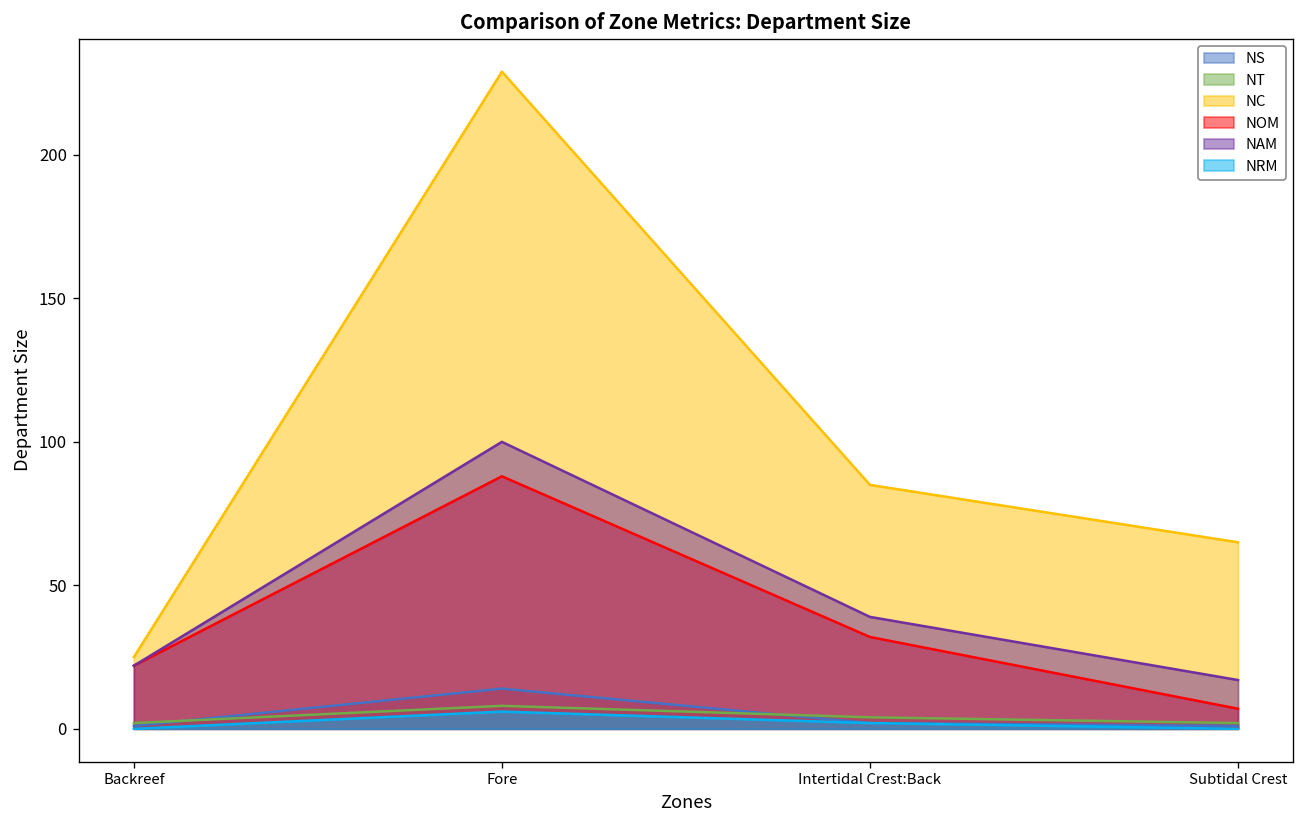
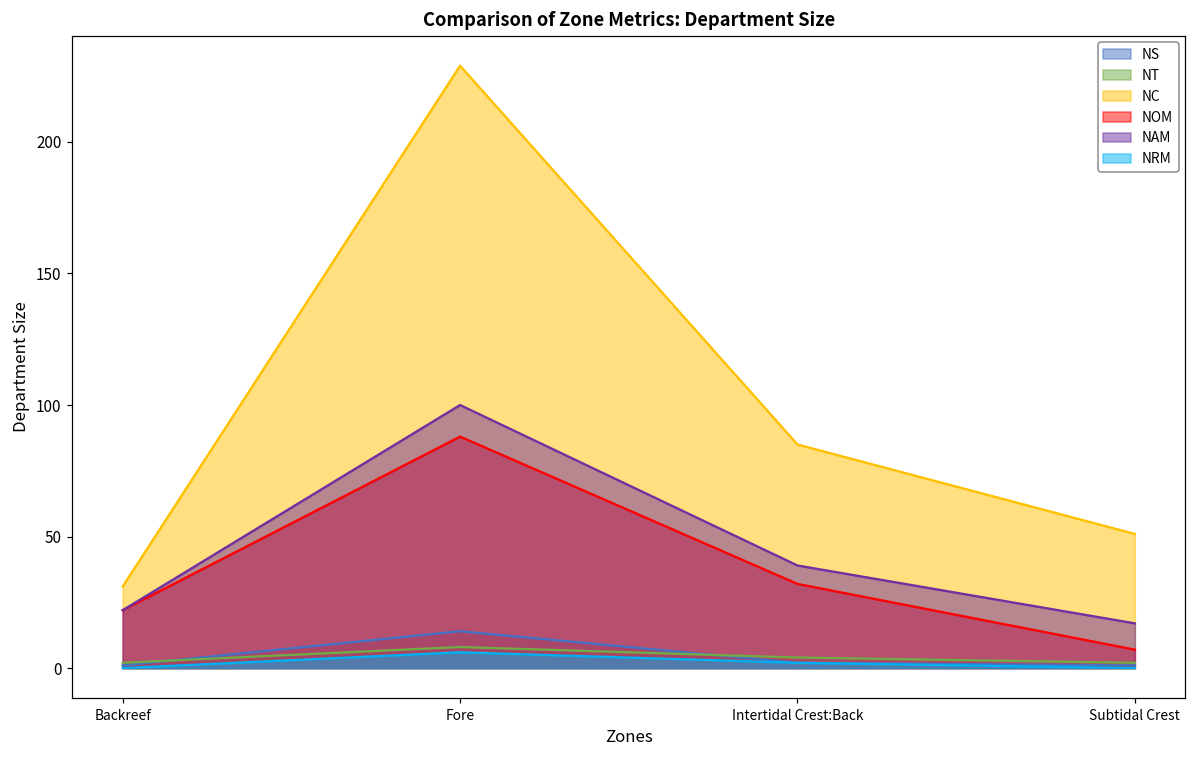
  {
    "NS": {
      "Fore": 14
    },
    "NT": {
      "Fore": 8,
      "Intertidal Crest:Back": 4
    },
    "NC": {
-     "Backreef": 25,
+     "Backreef": 31,
      "Fore": 229,
      "Intertidal Crest:Back": 85,
-     "Subtidal Crest": 65
+     "Subtidal Crest": 51
    },
    "NOM": {
      "Fore": 88,
      "Intertidal Crest:Back": 32,
      "Subtidal Crest": 7
    },
    "NAM": {
      "Fore": 100,
      "Intertidal Crest:Back": 39,
      "Subtidal Crest": 17
    },
    "NRM": {
      "Fore": 6
    }
  }
